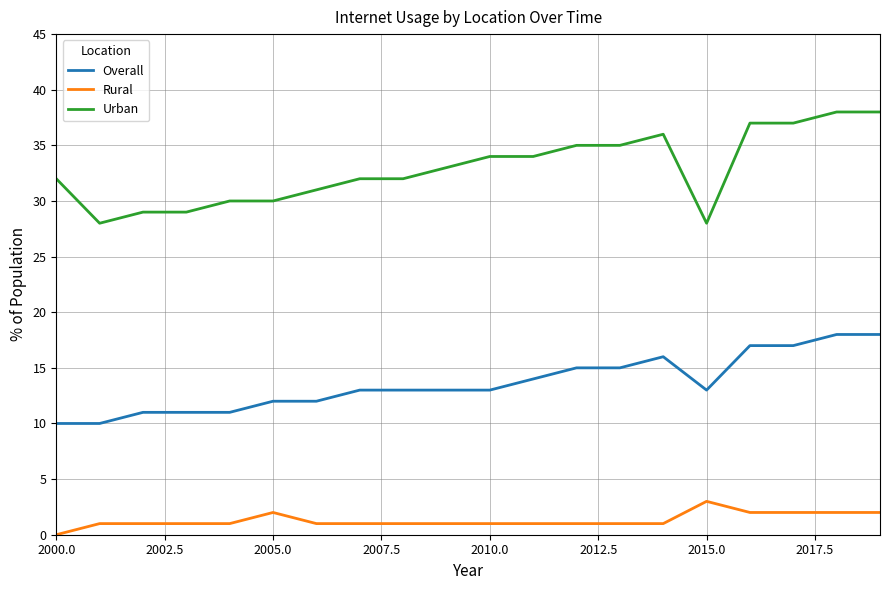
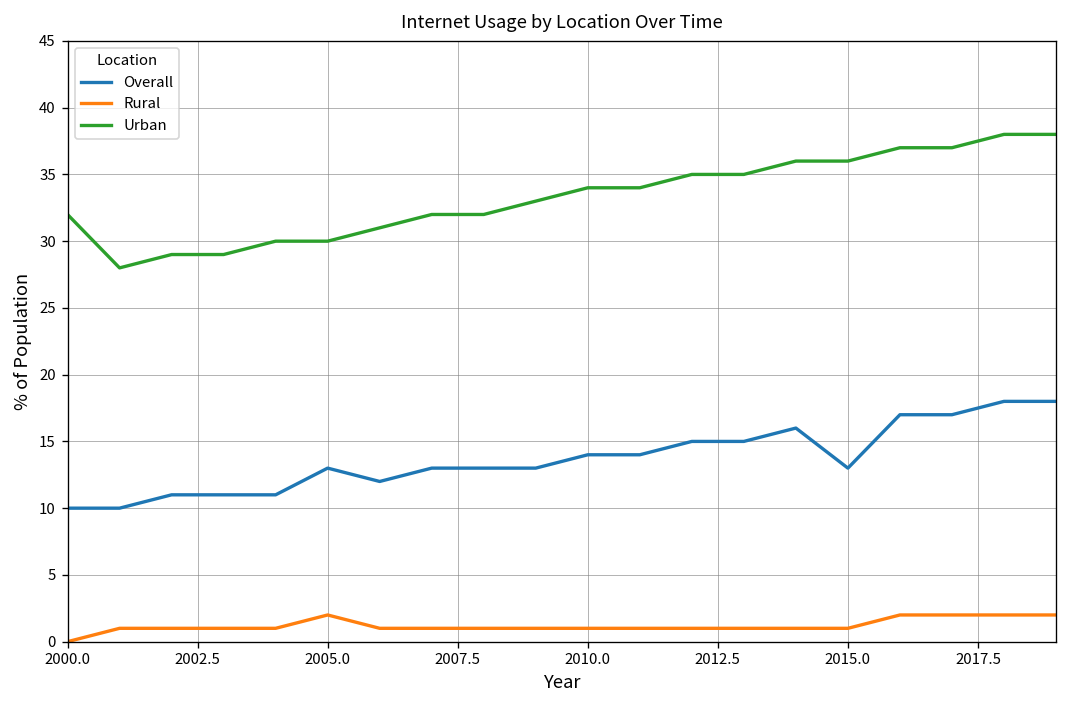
  {
    "Overall": {
      "2000.0": 10,
-     "2005.0": 12,
-     "2010.0": 13,
+     "2005.0": 13,
+     "2010.0": 14,
      "2015.0": 13
    },
    "Rural": {
      "2000.0": 0,
      "2005.0": 2,
      "2010.0": 1,
-     "2015.0": 3
+     "2015.0": 1
    },
    "Urban": {
      "2000.0": 32,
      "2005.0": 30,
      "2010.0": 34,
-     "2015.0": 28
+     "2015.0": 36
    }
  }
